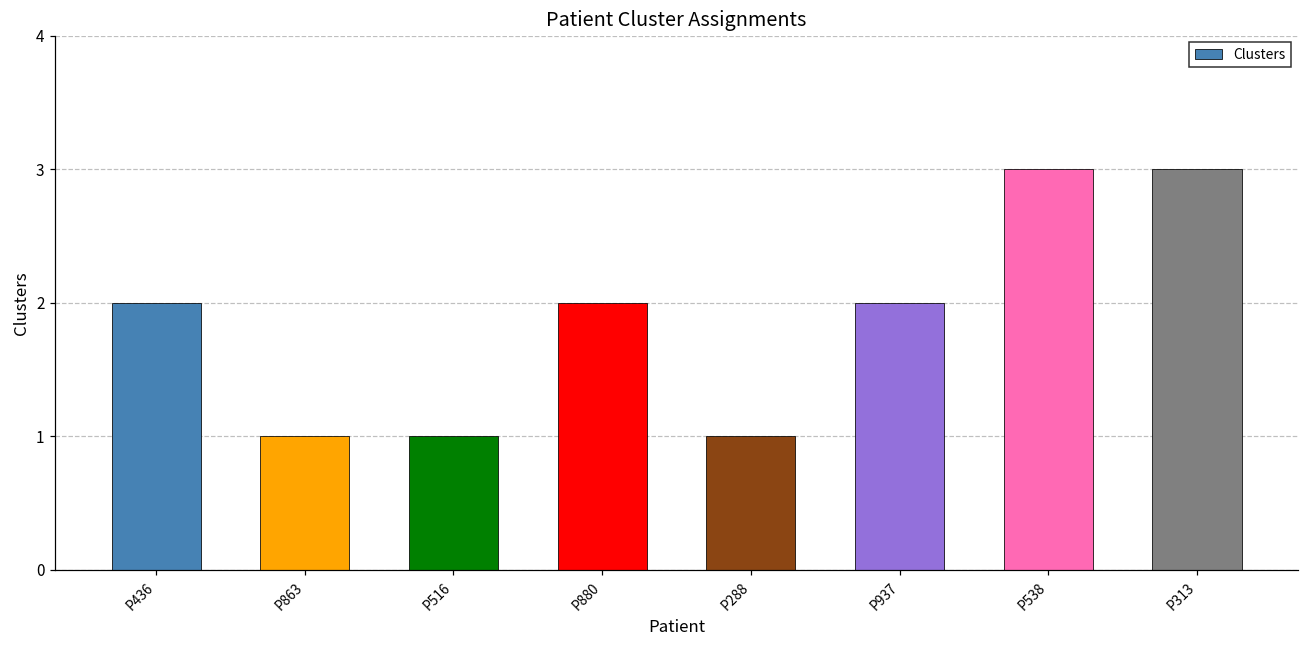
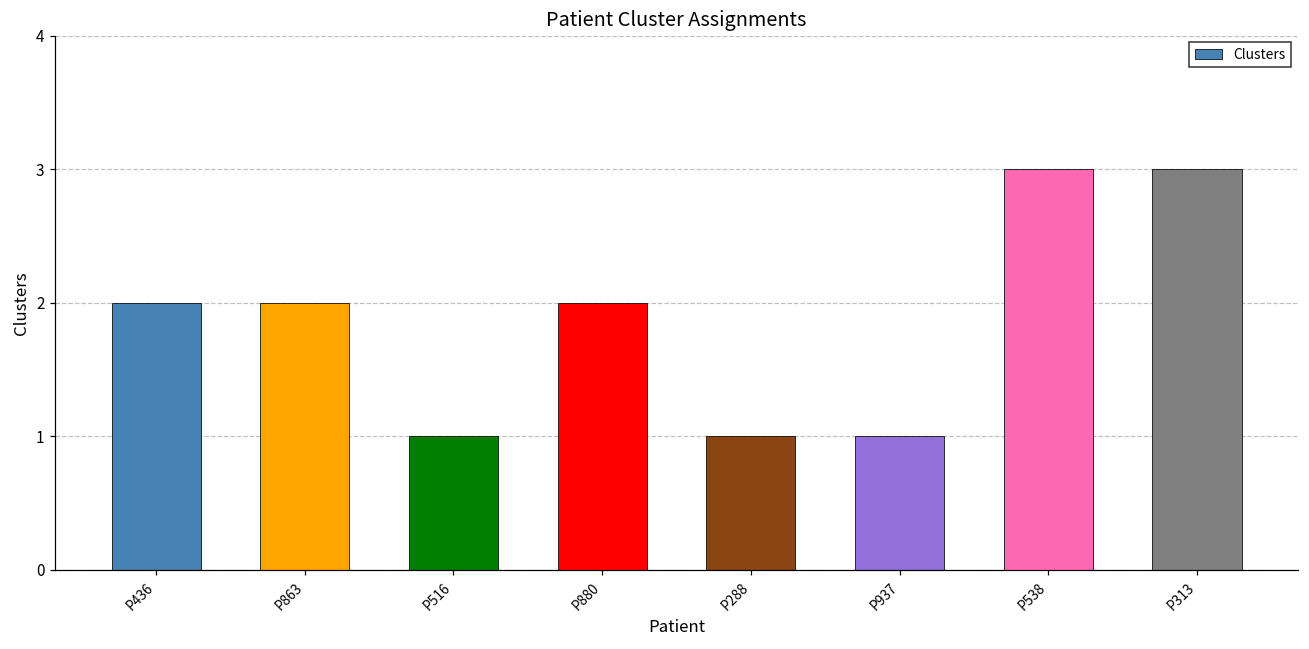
  {
    "P436": 2,
-   "P863": 1,
+   "P863": 2,
    "P516": 1,
    "P880": 2,
    "P288": 1,
-   "P937": 2,
+   "P937": 1,
    "P538": 3,
    "P313": 3
  }
